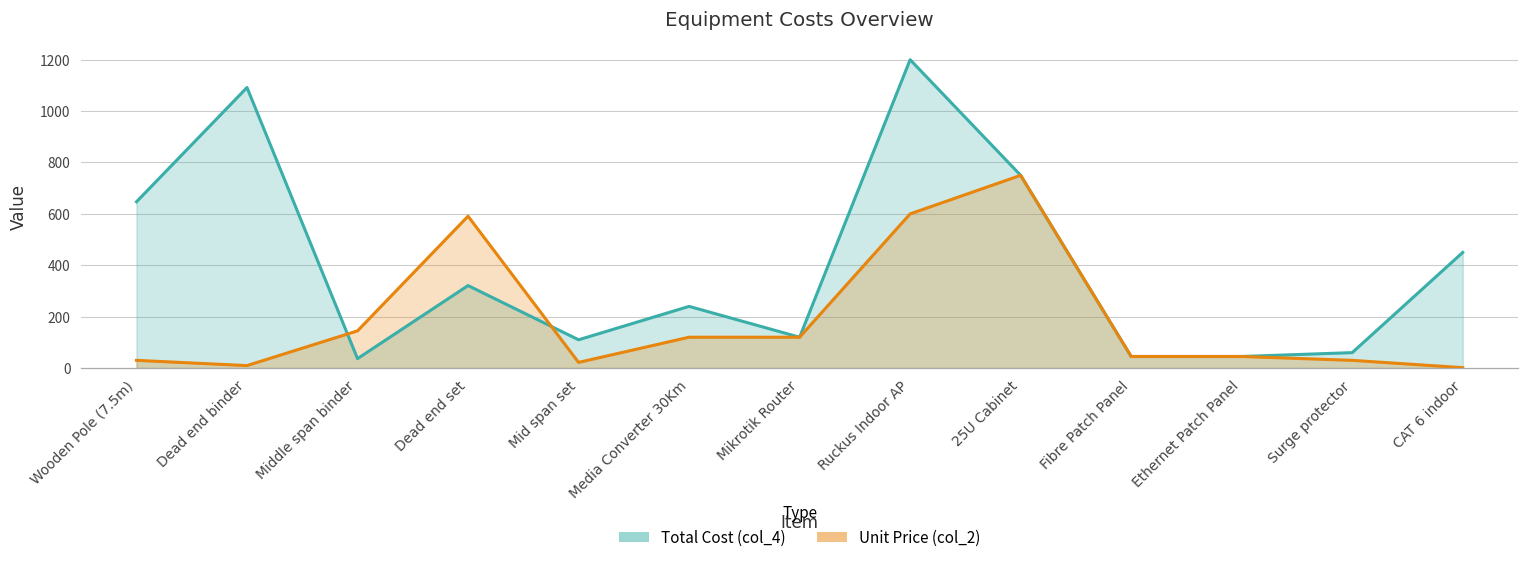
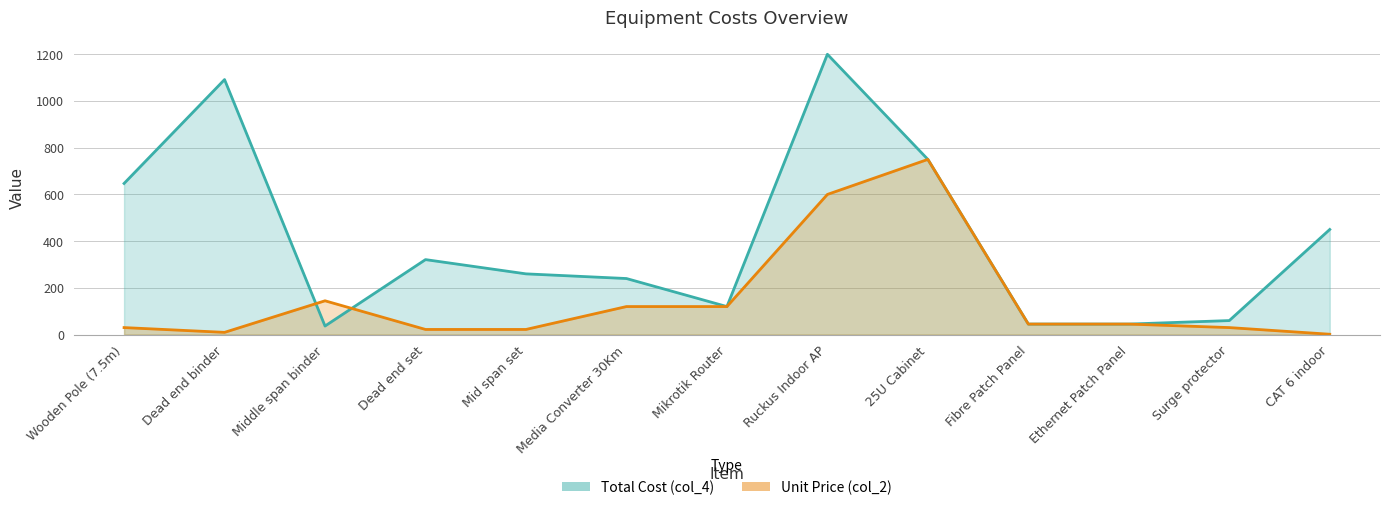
  {
    "Total Cost (col_4)": {
      "Wooden Pole (7.5m)": 650,
      "Dead end binder": 1090,
      "Middle span binder": 40,
      "Dead end set": 320,
-     "Mid span set": 110,
+     "Mid span set": 260,
      "Media Converter 30Km": 240,
      "Ruckus Indoor AP": 1200,
      "Surge protector": 60,
      "CAT 6 indoor": 450
    },
    "Unit Price (col_2)": {
      "Wooden Pole (7.5m)": 30,
      "Dead end binder": 10,
      "Middle span binder": 140,
-     "Dead end set": 590,
+     "Dead end set": 20,
      "Mid span set": 20,
      "Media Converter 30Km": 120,
      "Ruckus Indoor AP": 600,
      "Surge protector": 30,
      "CAT 6 indoor": 0
    }
  }
